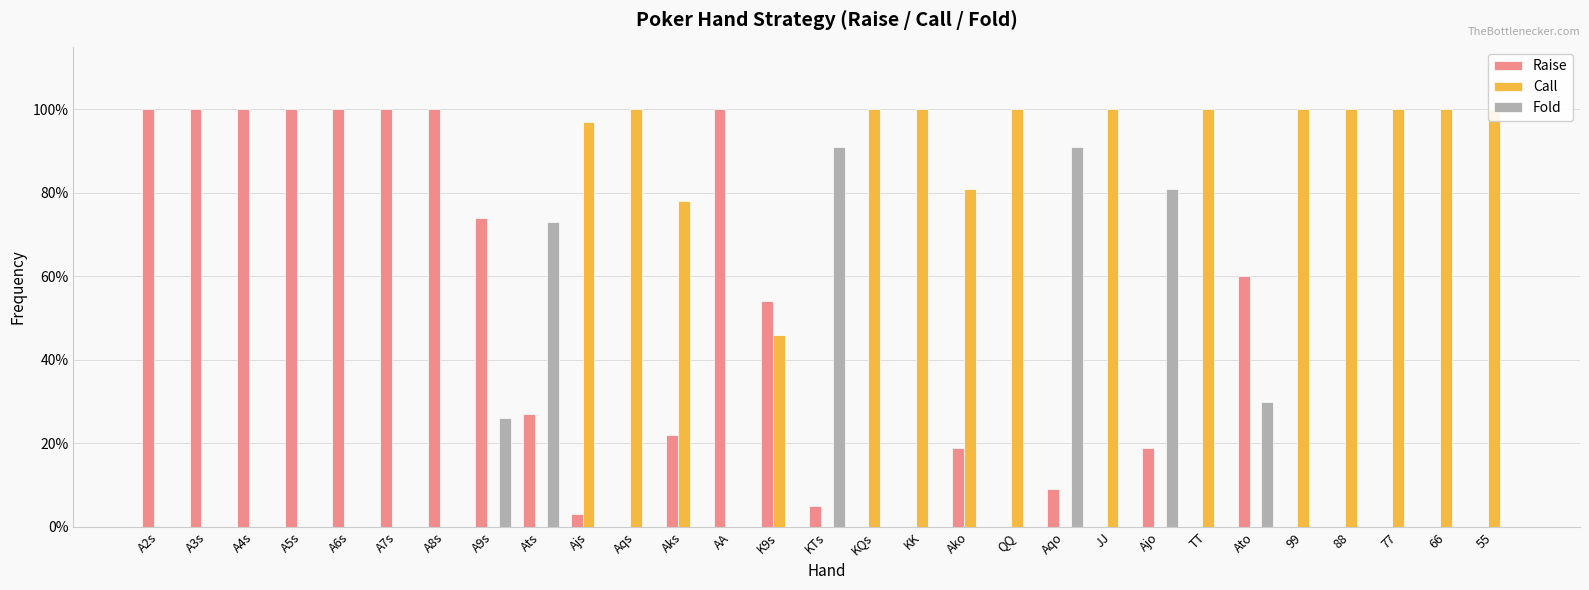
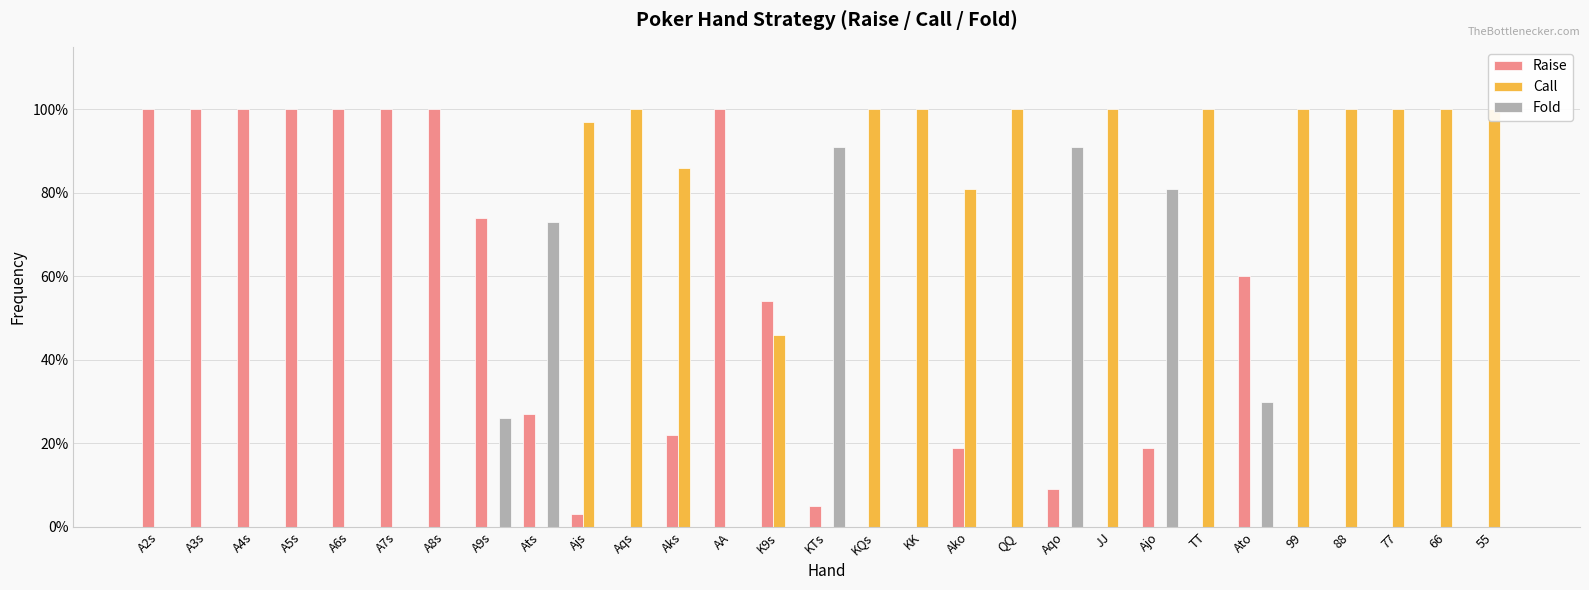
  {
    "Raise": {
      "A2s": "100%",
      "A3s": "100%",
      "A4s": "100%",
      "A5s": "100%",
      "A6s": "100%",
      "A7s": "100%",
      "A8s": "100%",
      "A9s": "74%",
      "Ats": "27%",
      "Ajs": "3%",
      "Aqs": "0%",
      "Aks": "22%",
      "AA": "100%",
      "K9s": "54%",
      "KTs": "5%",
      "KQs": "0%",
      "KK": "0%",
      "Ako": "19%",
      "QQ": "0%",
      "Aqo": "9%",
      "JJ": "0%",
      "Ajo": "19%",
      "TT": "0%",
      "Ato": "60%",
      "99": "0%",
      "88": "0%",
      "77": "0%",
      "66": "0%",
      "55": "0%"
    },
    "Call": {
      "A2s": "0%",
      "A3s": "0%",
      "A4s": "0%",
      "A5s": "0%",
      "A6s": "0%",
      "A7s": "0%",
      "A8s": "0%",
      "A9s": "0%",
      "Ats": "0%",
      "Ajs": "97%",
      "Aqs": "100%",
-     "Aks": "78%",
+     "Aks": "86%",
      "AA": "0%",
      "K9s": "46%",
      "KTs": "0%",
      "KQs": "100%",
      "KK": "100%",
      "Ako": "81%",
      "QQ": "100%",
      "Aqo": "0%",
      "JJ": "100%",
      "Ajo": "0%",
      "TT": "100%",
      "Ato": "0%",
      "99": "100%",
      "88": "100%",
      "77": "100%",
      "66": "100%"
    },
    "Fold": {
      "A2s": "0%",
      "A3s": "0%",
      "A4s": "0%",
      "A5s": "0%",
      "A6s": "0%",
      "A7s": "0%",
      "A8s": "0%",
      "A9s": "26%",
      "Ats": "73%",
      "Ajs": "0%",
      "Aqs": "0%",
      "Aks": "0%",
      "AA": "0%",
      "K9s": "0%",
      "KTs": "91%",
      "KQs": "0%",
      "KK": "0%",
      "Ako": "0%",
      "QQ": "0%",
      "Aqo": "91%",
      "JJ": "0%",
      "Ajo": "81%",
      "TT": "0%",
      "Ato": "30%",
      "99": "0%",
      "88": "0%",
      "77": "0%",
      "66": "0%",
      "55": "0%"
    }
  }
